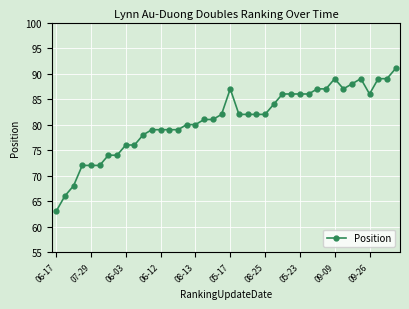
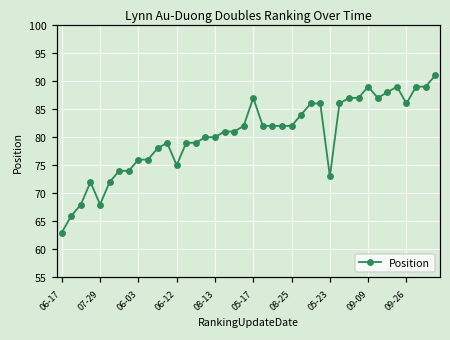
  {
    "06-17": 63,
-   "07-29": 72,
+   "07-29": 68,
    "06-03": 76,
-   "06-12": 79,
+   "06-12": 75,
    "08-13": 80,
    "05-17": 87,
    "08-25": 82,
-   "05-23": 86,
+   "05-23": 73,
    "09-09": 89,
    "09-26": 86
  }
